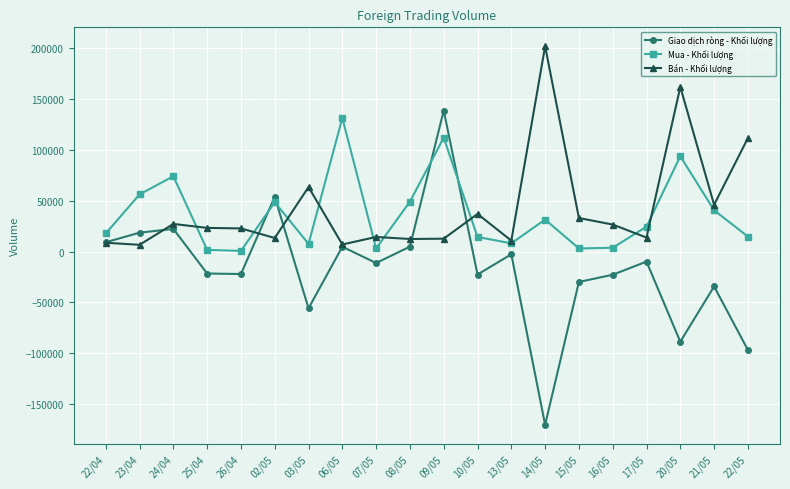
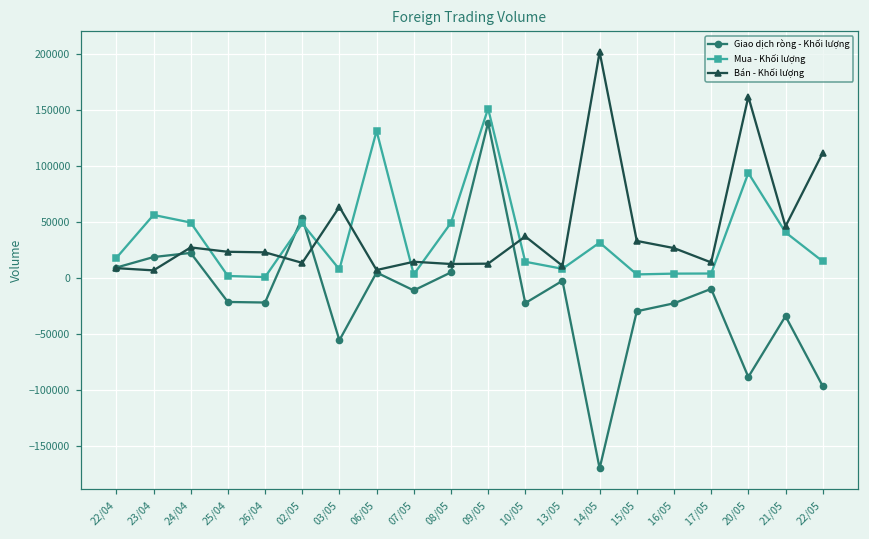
  {
    "Mua - Khối lượng": {
      "22/04": 18000,
      "23/04": 56000,
-     "24/04": 74000,
+     "24/04": 49000,
      "25/04": 2000,
      "26/04": 1000,
      "02/05": 48000,
      "03/05": 8000,
      "06/05": 131000,
      "07/05": 3000,
      "08/05": 49000,
-     "09/05": 112000,
+     "09/05": 151000,
      "10/05": 14000,
      "13/05": 8000,
      "14/05": 31000,
      "15/05": 3000,
      "16/05": 4000,
-     "17/05": 24000,
+     "17/05": 4000,
      "20/05": 94000,
      "21/05": 41000,
      "22/05": 15000
    }
  }
